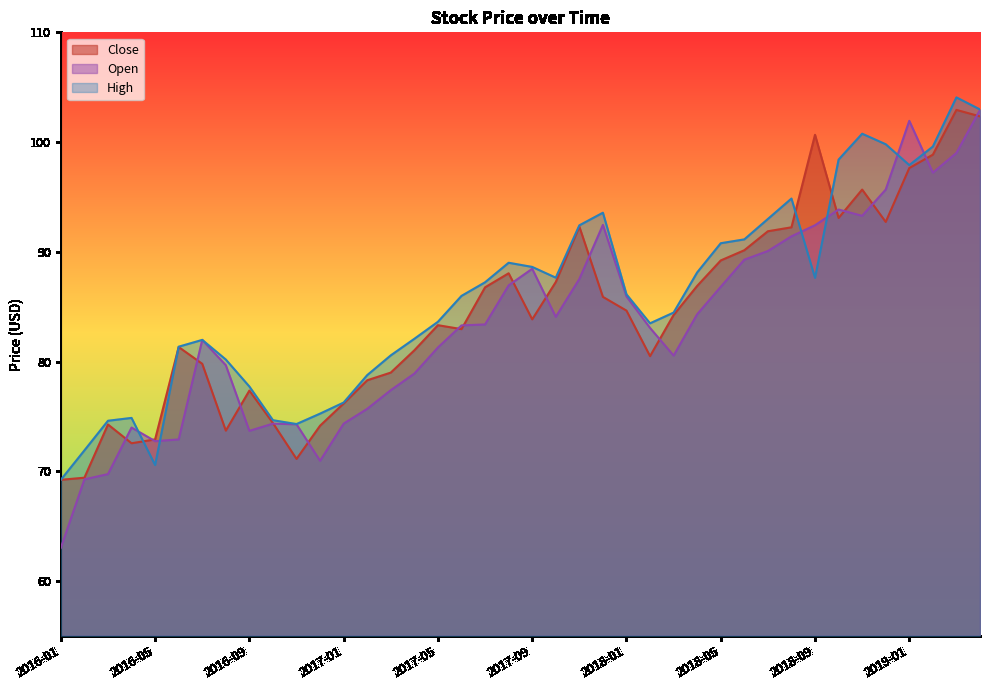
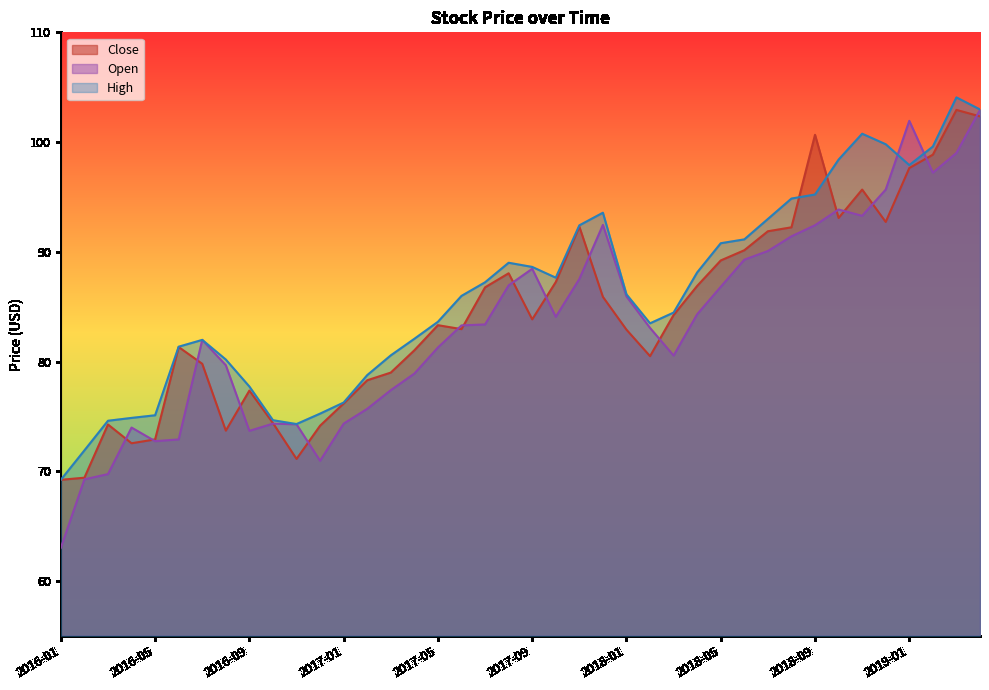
  {
    "Close": {
      "2016-09": 77.4,
      "2017-05": 83.3,
      "2017-09": 83.8,
-     "2018-01": 84.6,
+     "2018-01": 82.9,
      "2018-05": 89.2,
      "2018-09": 100.7,
      "2019-01": 97.6
    },
    "Open": {
      "2016-01": 63.0,
      "2016-09": 73.7,
      "2017-01": 74.3,
      "2017-05": 81.3,
      "2018-05": 86.8,
      "2018-09": 92.4,
      "2019-01": 101.9
    },
    "High": {
-     "2016-05": 70.6,
+     "2016-05": 75.1,
      "2016-09": 77.7,
      "2017-05": 83.6,
      "2018-05": 90.8,
-     "2018-09": 87.6,
+     "2018-09": 95.2,
      "2019-01": 97.9
    }
  }
